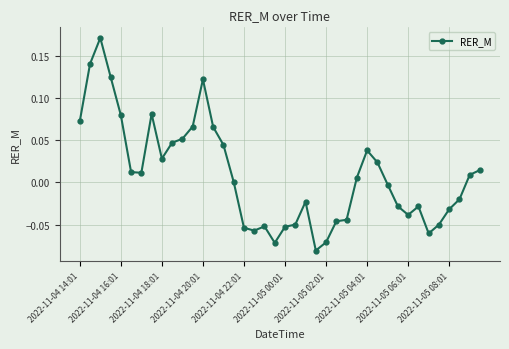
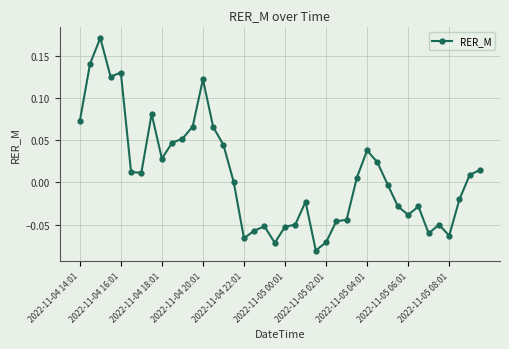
  {
    "2022-11-04 14:01": 0.07,
-   "2022-11-04 16:01": 0.08,
+   "2022-11-04 16:01": 0.13,
    "2022-11-04 18:01": 0.03,
    "2022-11-04 20:01": 0.12,
-   "2022-11-04 22:01": -0.05,
+   "2022-11-04 22:01": -0.07,
    "2022-11-05 00:01": -0.05,
    "2022-11-05 02:01": -0.07,
    "2022-11-05 04:01": 0.04,
    "2022-11-05 06:01": -0.04,
-   "2022-11-05 08:01": -0.03
+   "2022-11-05 08:01": -0.06
  }
